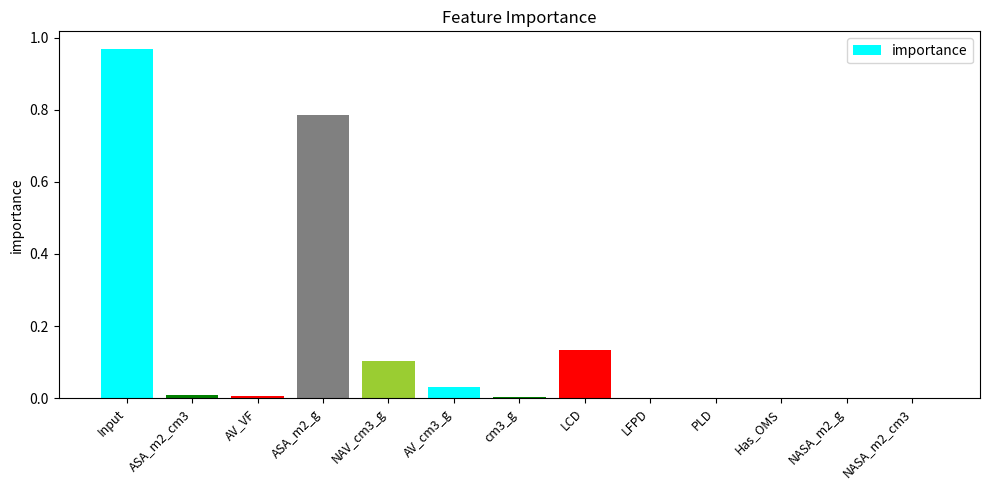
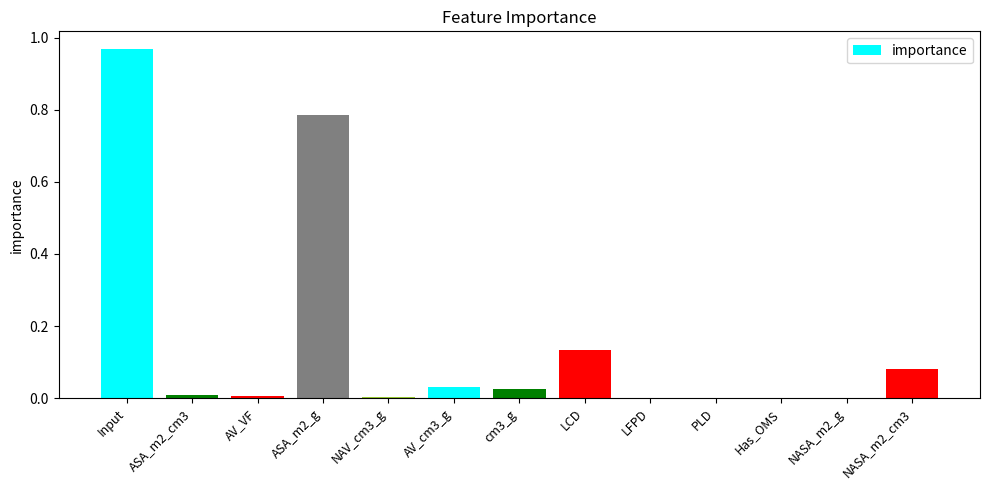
  {
    "Input": 0.97,
    "ASA_m2_cm3": 0.01,
    "ASA_m2_g": 0.78,
-   "NAV_cm3_g": 0.10,
+   "NAV_cm3_g": 0.00,
    "AV_cm3_g": 0.03,
-   "cm3_g": 0.00,
+   "cm3_g": 0.03,
    "LCD": 0.13,
-   "NASA_m2_cm3": 0.00
+   "NASA_m2_cm3": 0.08
  }
